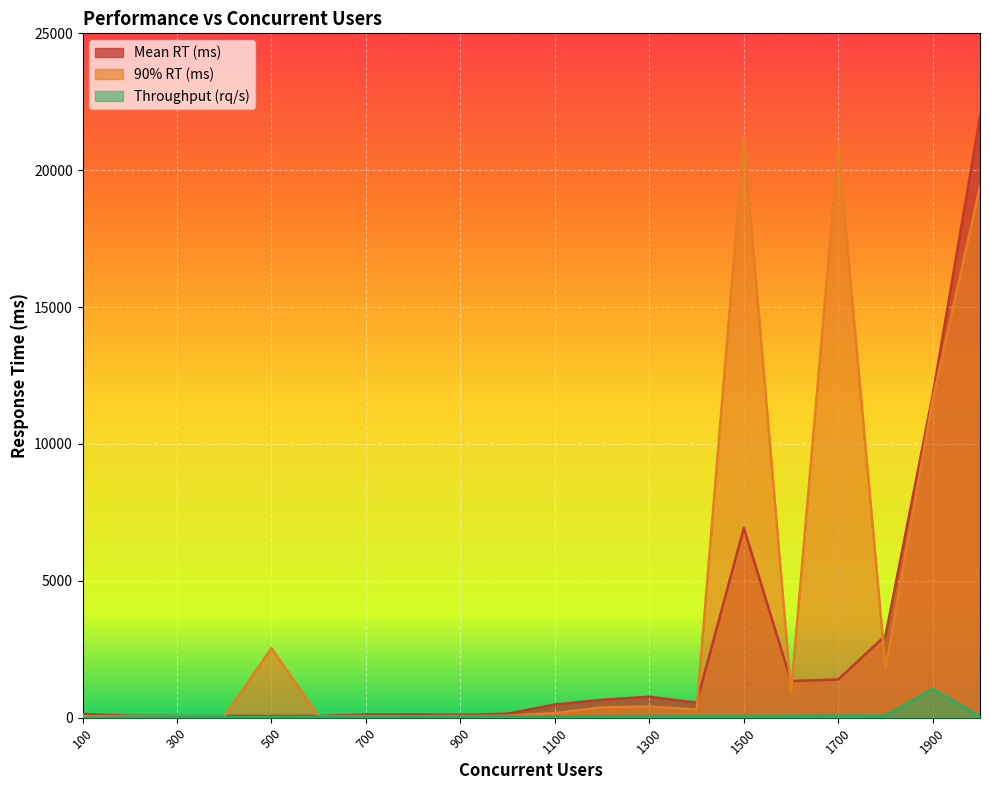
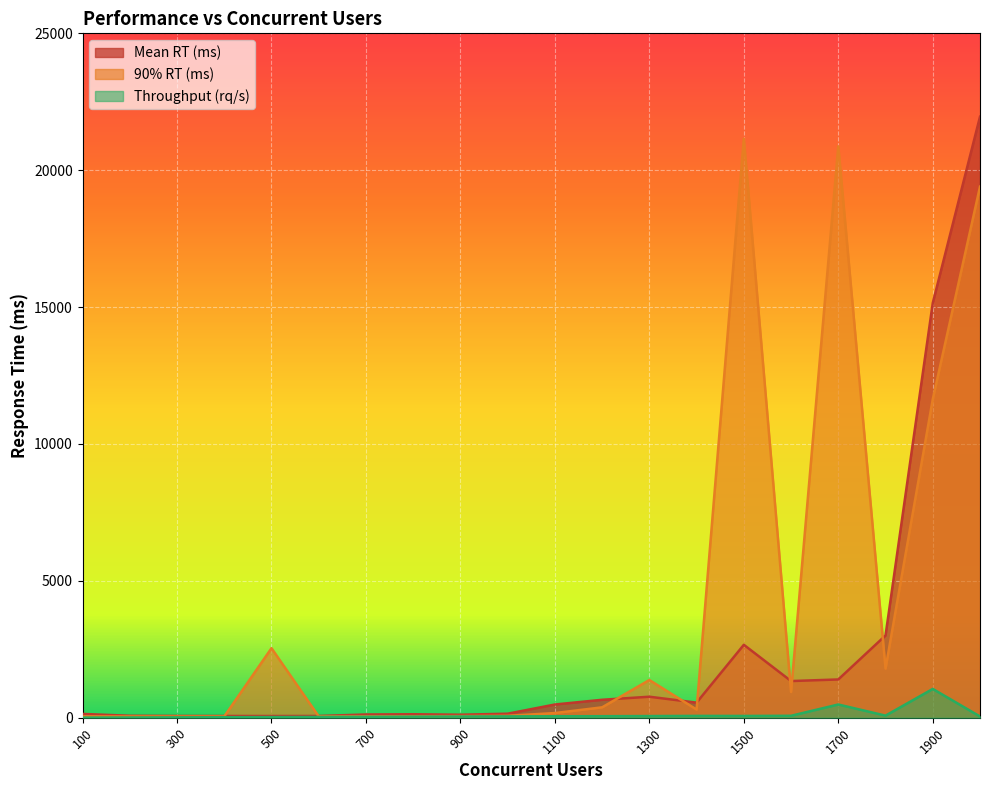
  {
    "Mean RT (ms)": {
      "1100": 500,
      "1300": 800,
-     "1500": 6900,
+     "1500": 2700,
      "1700": 1400,
-     "1900": 11800
+     "1900": 15100
    },
    "90% RT (ms)": {
      "500": 2500,
      "1100": 200,
-     "1300": 400,
+     "1300": 1400,
      "1500": 21200,
      "1700": 20900,
      "1900": 11600
    },
    "Throughput (rq/s)": {
      "1100": 100,
      "1300": 100,
      "1500": 100,
-     "1700": 100,
+     "1700": 500,
      "1900": 1100
    }
  }
